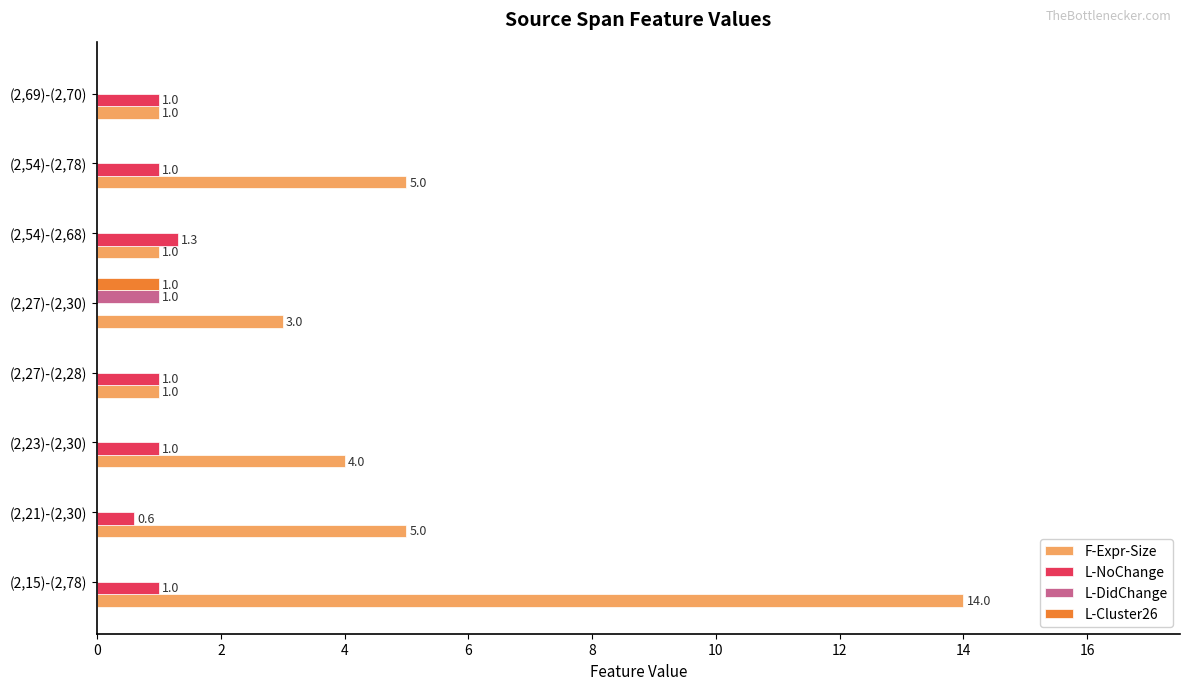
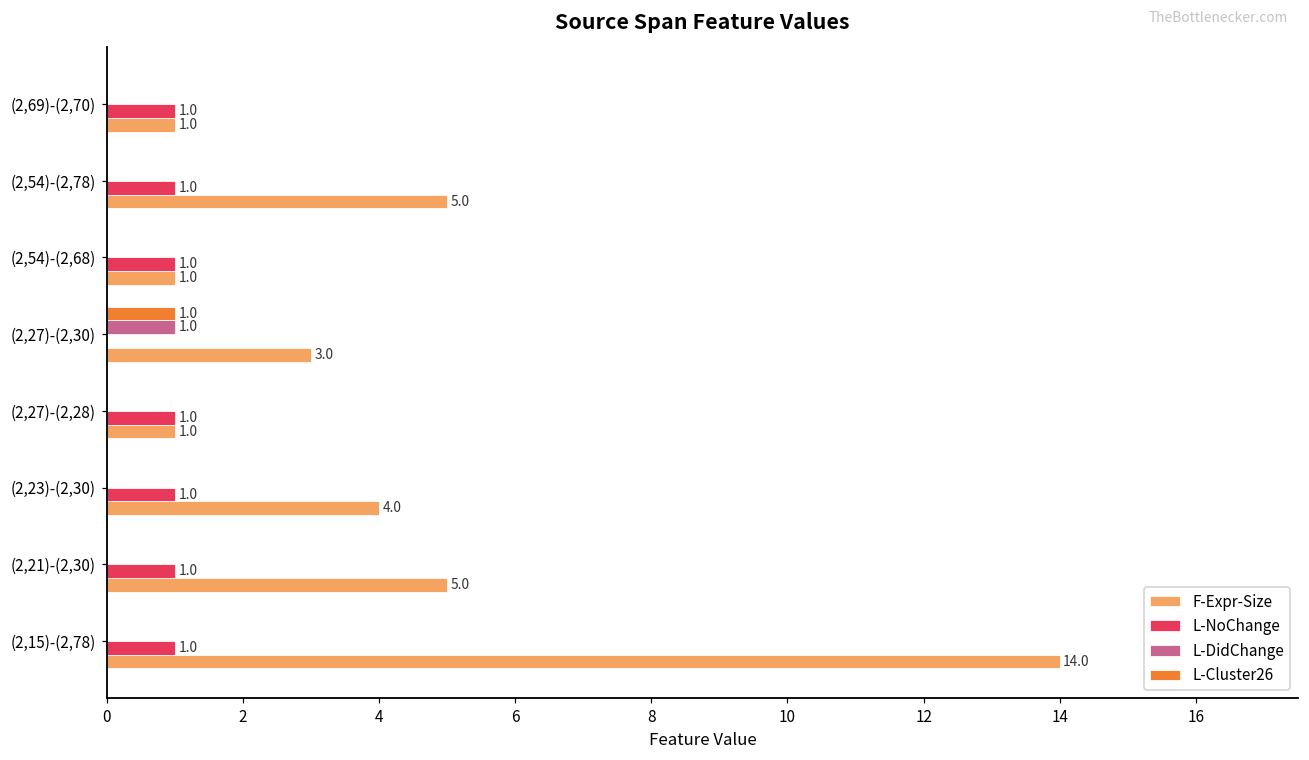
  {
    "F-Expr-Size": {
      "(2,69)-(2,70)": 1.0,
      "(2,54)-(2,78)": 5.0,
      "(2,54)-(2,68)": 1.0,
      "(2,27)-(2,30)": 3.0,
      "(2,27)-(2,28)": 1.0,
      "(2,23)-(2,30)": 4.0,
      "(2,21)-(2,30)": 5.0,
      "(2,15)-(2,78)": 14.0
    },
    "L-NoChange": {
      "(2,69)-(2,70)": 1.0,
      "(2,54)-(2,78)": 1.0,
-     "(2,54)-(2,68)": 1.3,
+     "(2,54)-(2,68)": 1.0,
      "(2,27)-(2,28)": 1.0,
      "(2,23)-(2,30)": 1.0,
-     "(2,21)-(2,30)": 0.6,
+     "(2,21)-(2,30)": 1.0,
      "(2,15)-(2,78)": 1.0
    },
    "L-DidChange": {
      "(2,27)-(2,30)": 1.0
    },
    "L-Cluster26": {
      "(2,27)-(2,30)": 1.0
    }
  }
